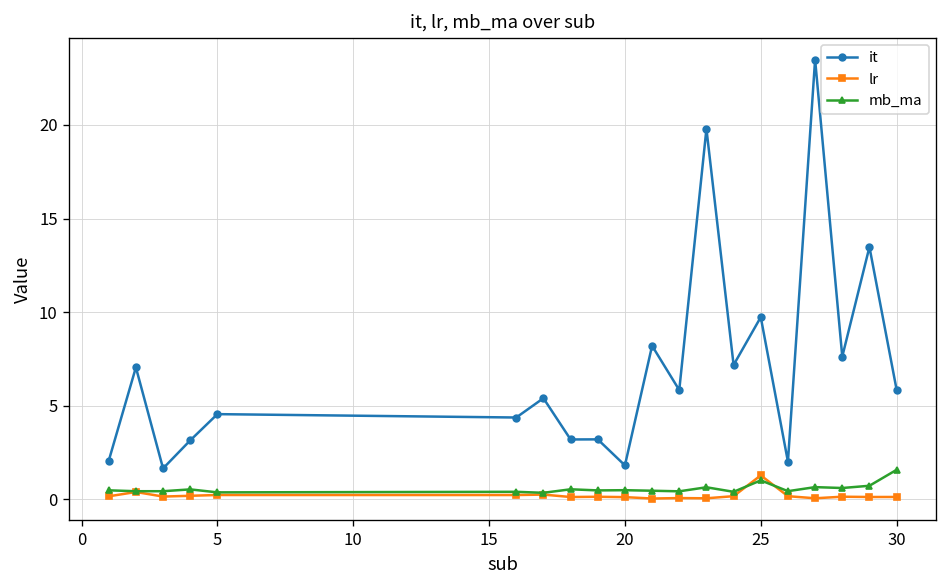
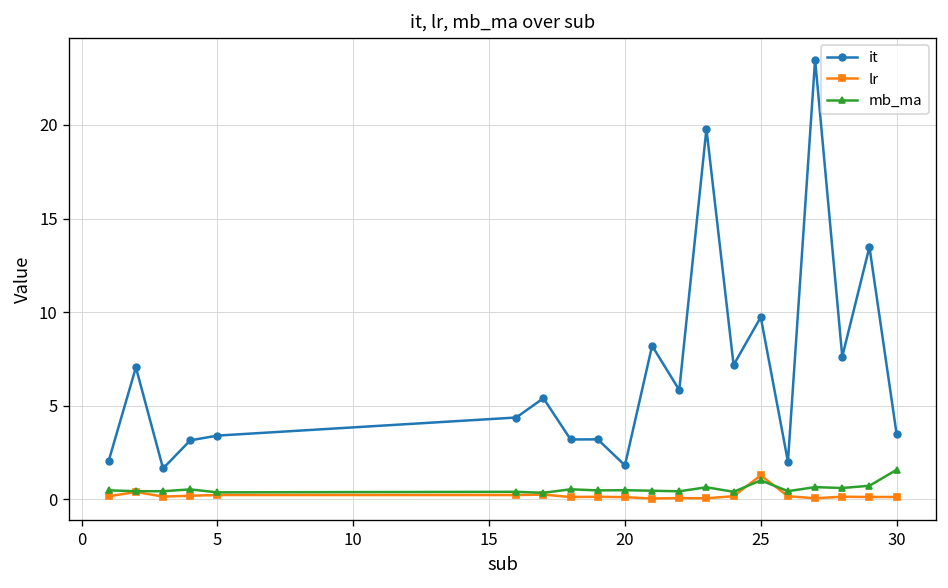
  {
    "it": {
-     "5": 4.5,
+     "5": 3.4,
      "20": 1.8,
      "25": 9.7,
-     "30": 5.9
+     "30": 3.5
    },
    "lr": {
      "20": 0.1,
      "25": 1.3,
      "30": 0.1
    },
    "mb_ma": {
      "20": 0.5,
      "25": 1.0,
      "30": 1.6
    }
  }
